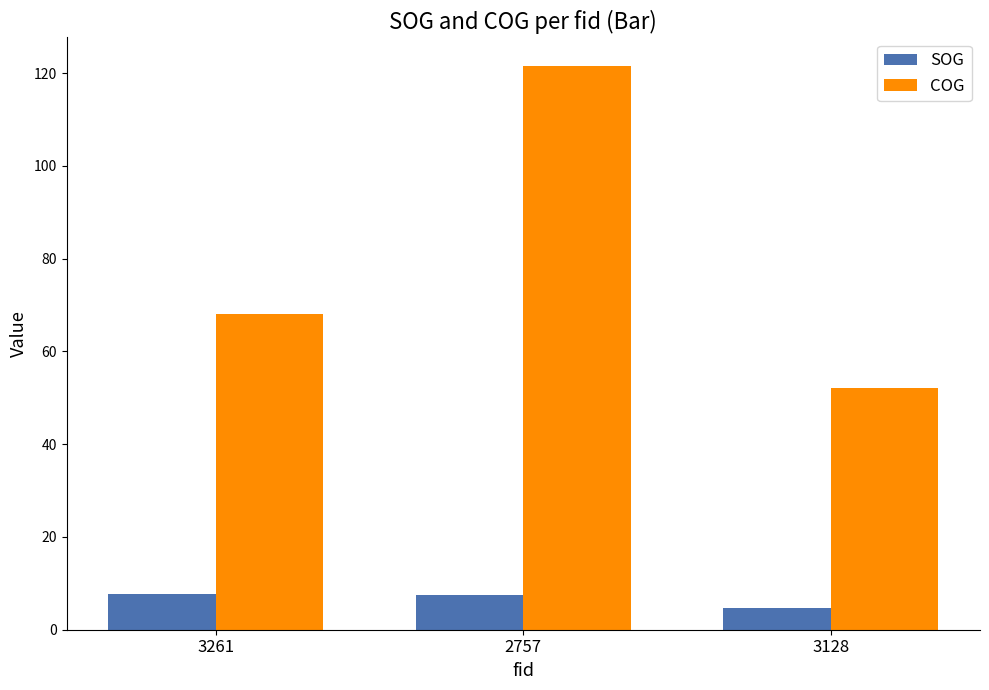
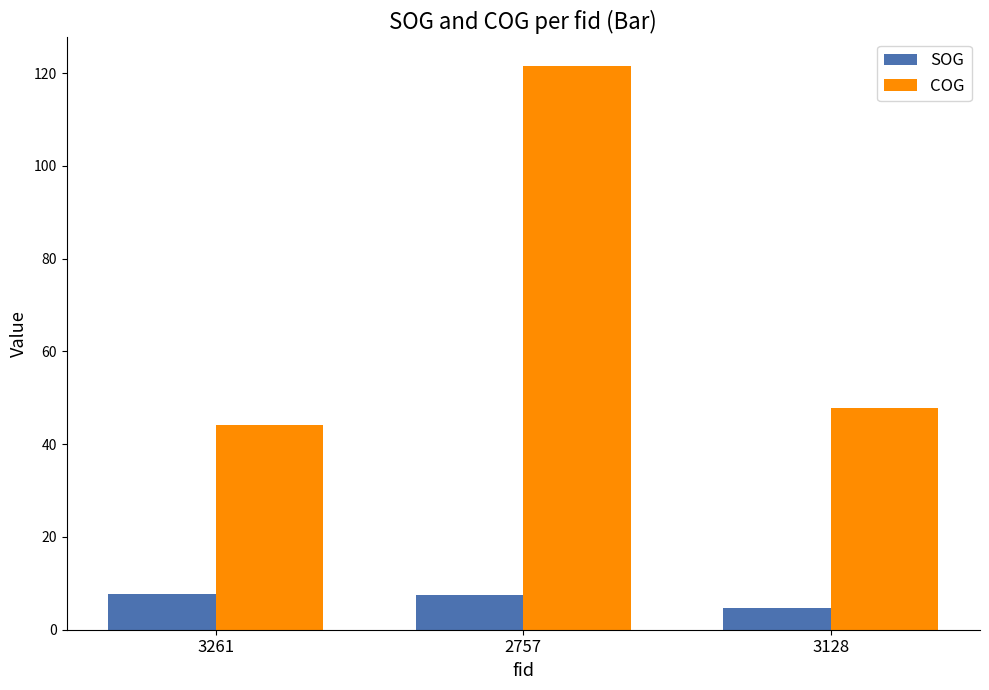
  {
    "SOG": {
      "3261": 8,
      "2757": 8,
      "3128": 5
    },
    "COG": {
-     "3261": 68,
+     "3261": 44,
      "2757": 122,
-     "3128": 52
+     "3128": 48
    }
  }
